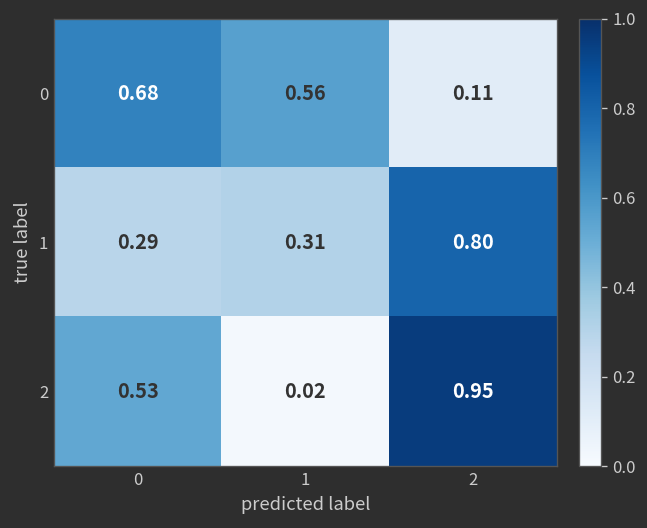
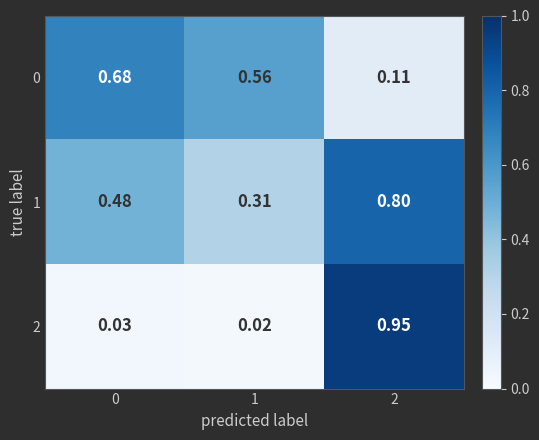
  {
    "0": {
      "0": 0.68,
      "1": 0.56,
      "2": 0.11
    },
    "1": {
-     "0": 0.29,
+     "0": 0.48,
      "1": 0.31,
      "2": 0.80
    },
    "2": {
-     "0": 0.53,
+     "0": 0.03,
      "1": 0.02,
      "2": 0.95
    }
  }
